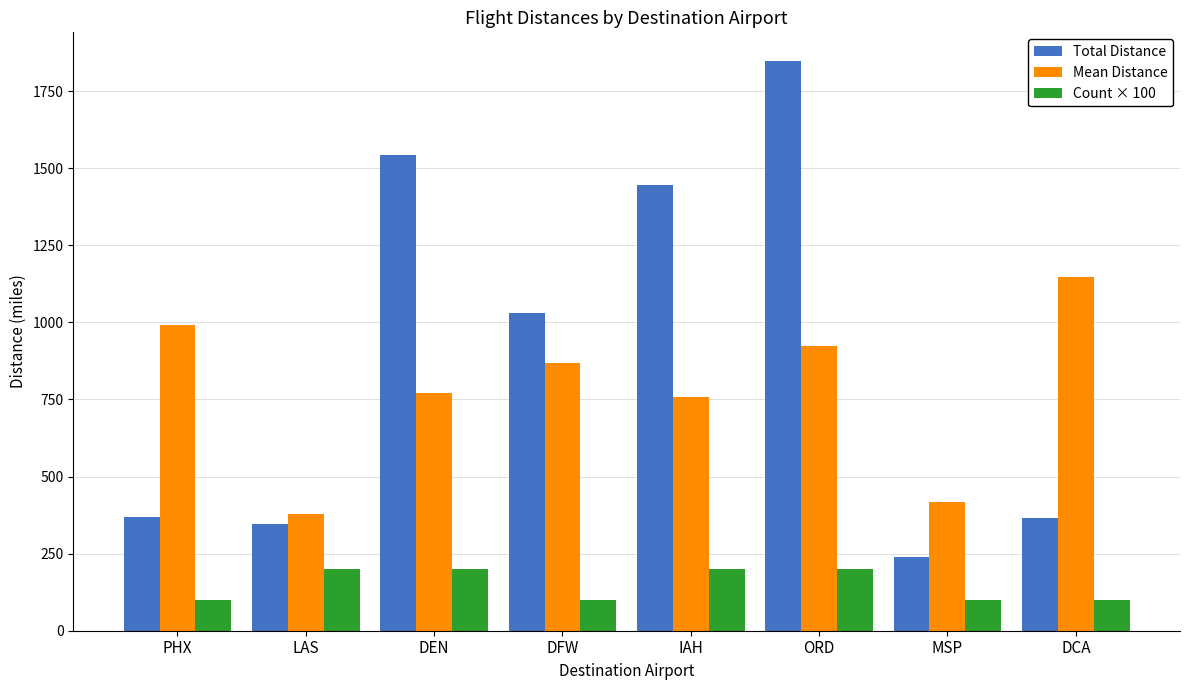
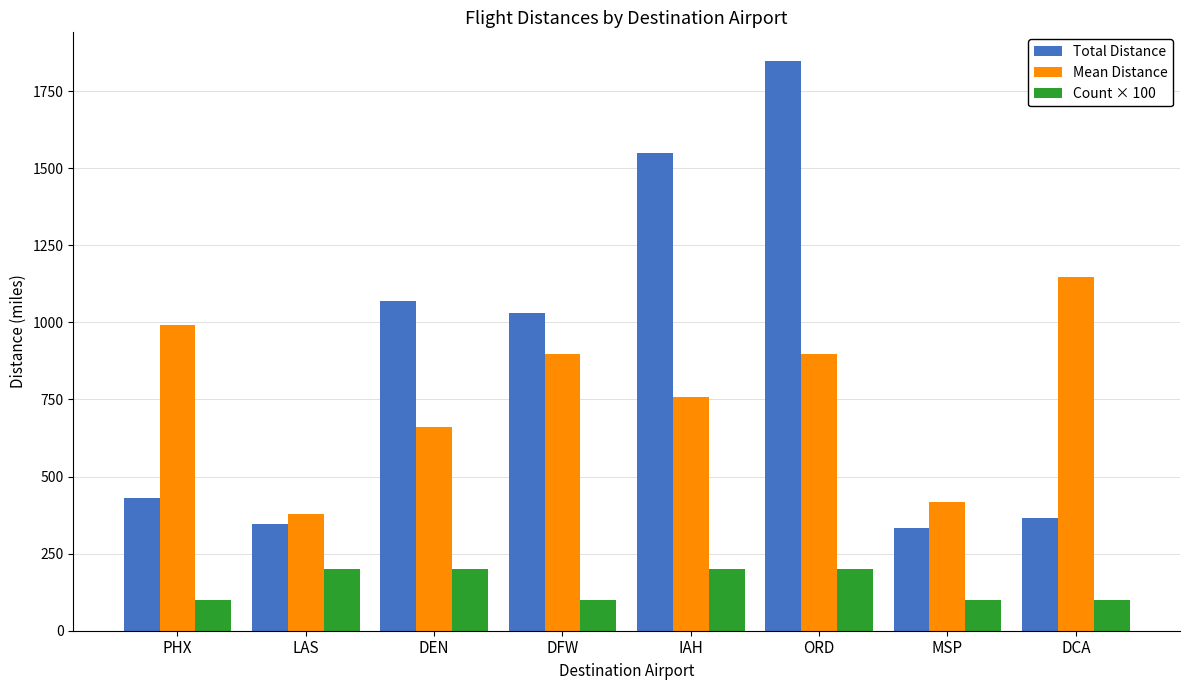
  {
    "Total Distance": {
-     "PHX": 370,
+     "PHX": 430,
      "LAS": 350,
-     "DEN": 1540,
+     "DEN": 1070,
      "DFW": 1030,
-     "IAH": 1450,
+     "IAH": 1550,
      "ORD": 1850,
-     "MSP": 240,
+     "MSP": 330,
      "DCA": 360
    },
    "Mean Distance": {
      "PHX": 990,
      "LAS": 380,
-     "DEN": 770,
-     "DFW": 870,
+     "DEN": 660,
+     "DFW": 900,
      "IAH": 760,
-     "ORD": 920,
+     "ORD": 900,
      "MSP": 420,
      "DCA": 1150
    },
    "Count × 100": {
      "PHX": 100,
      "LAS": 200,
      "DEN": 200,
      "DFW": 100,
      "IAH": 200,
      "ORD": 200,
      "MSP": 100,
      "DCA": 100
    }
  }
